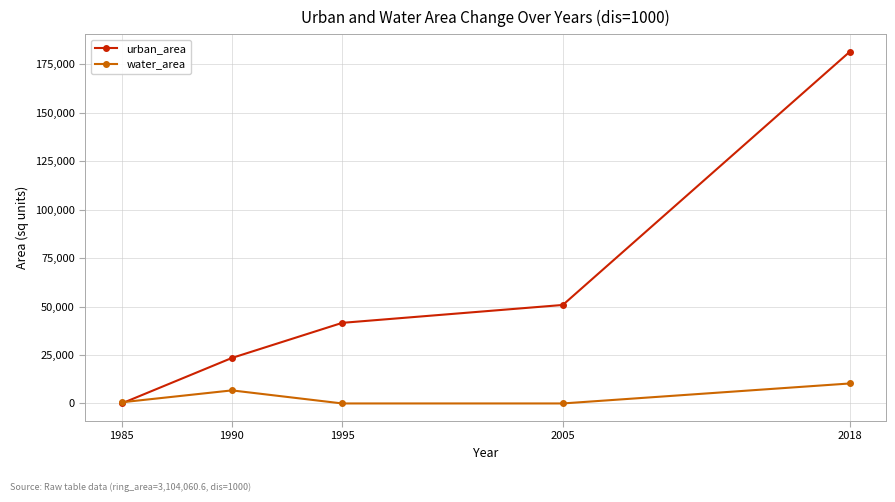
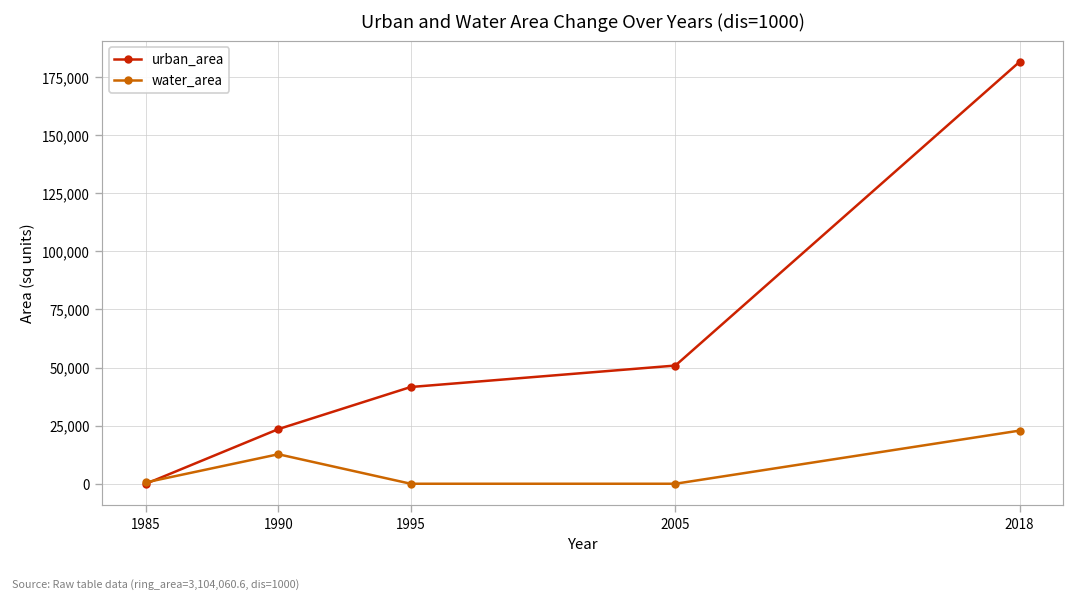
  {
    "urban_area": {
      "1990": "23,000",
      "1995": "42,000",
      "2005": "51,000",
      "2018": "181,000"
    },
    "water_area": {
-     "1990": "7,000",
+     "1990": "13,000",
      "1995": "0",
      "2005": "0",
-     "2018": "10,000"
+     "2018": "23,000"
    }
  }
